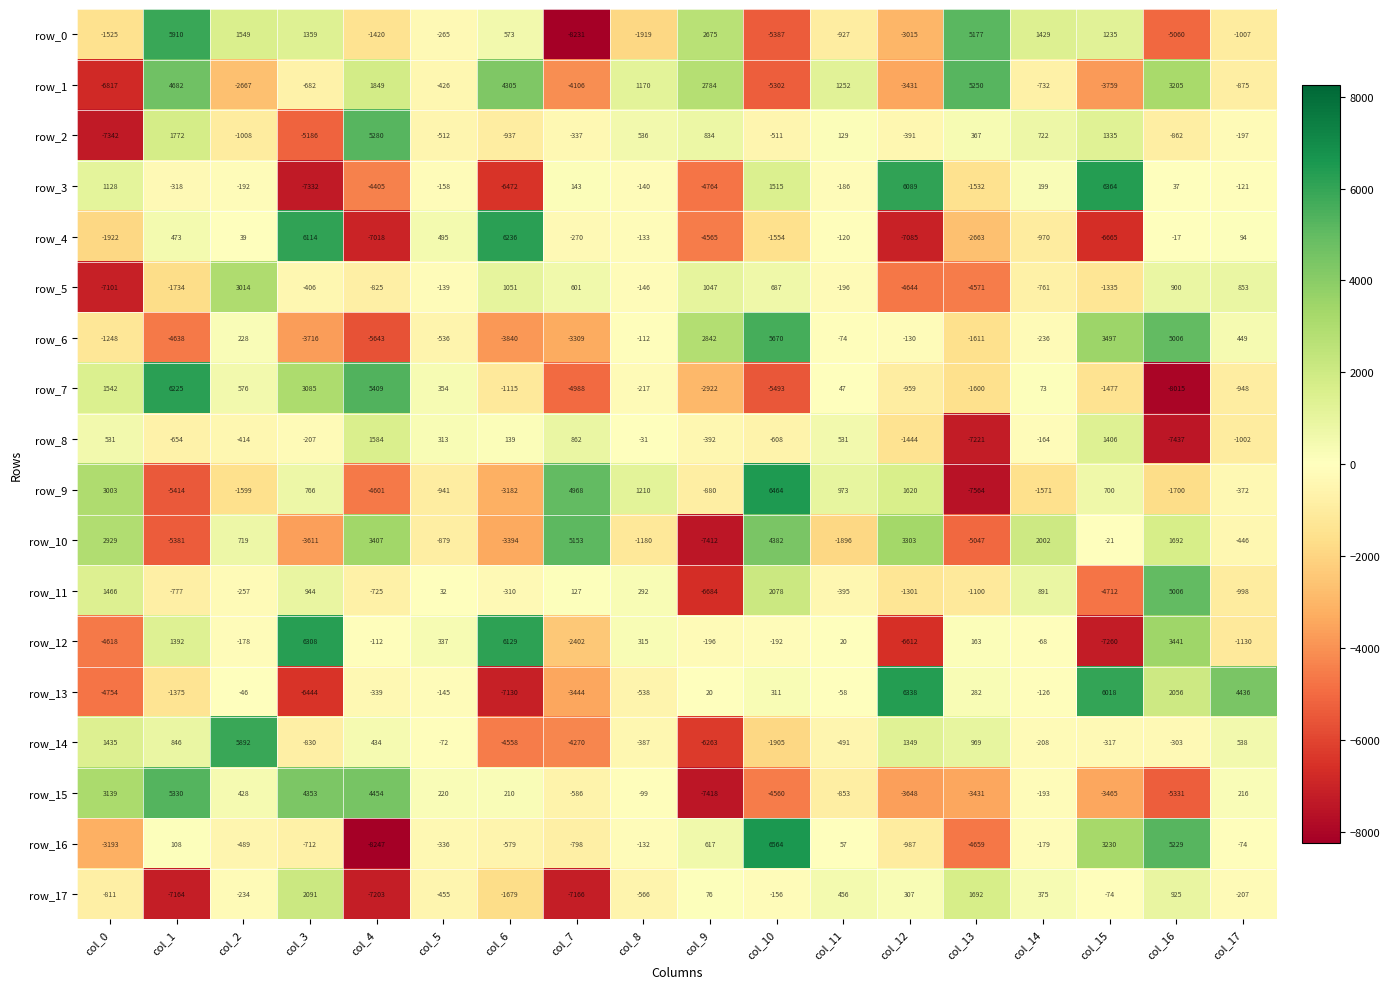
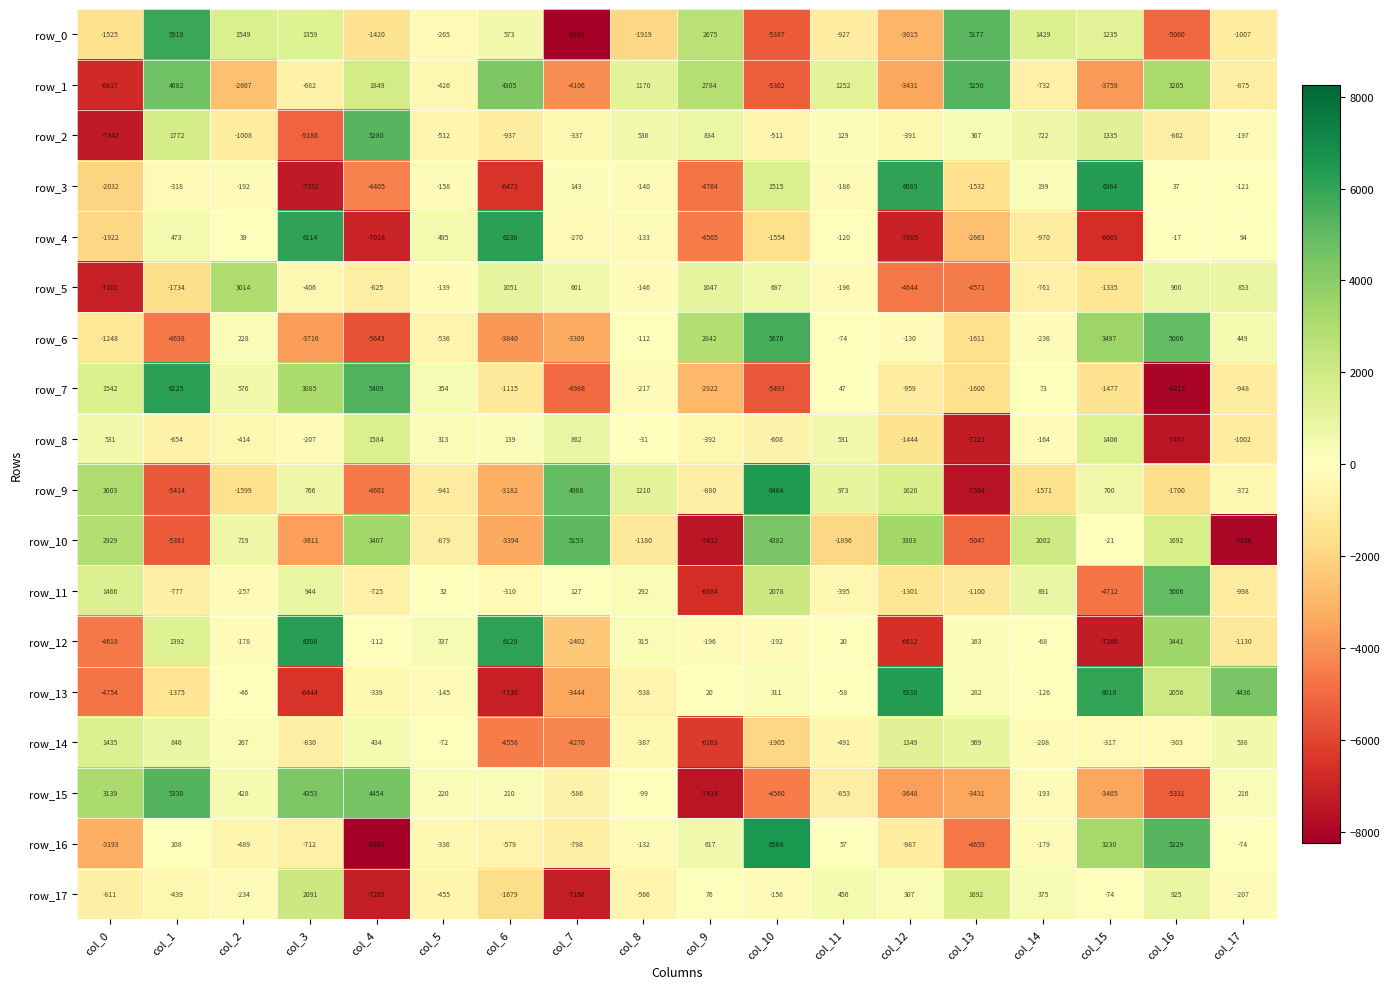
  {
    "row_3": {
-     "col_0": 1128,
+     "col_0": -2032,
      "col_1": -318,
      "col_2": -192,
      "col_3": -7332,
      "col_4": -4405,
      "col_5": -158,
      "col_6": -6472,
      "col_7": 143,
      "col_8": -140,
      "col_9": -4764,
      "col_10": 1515,
      "col_11": -186,
      "col_12": 6089,
      "col_13": -1532,
      "col_14": 199,
      "col_15": 6364,
      "col_16": 37,
      "col_17": -121
    },
    "row_10": {
      "col_0": 2929,
      "col_1": -5381,
      "col_2": 719,
      "col_3": -3611,
      "col_4": 3407,
      "col_5": -879,
      "col_6": -3394,
      "col_7": 5153,
      "col_8": -1180,
      "col_9": -7412,
      "col_10": 4382,
      "col_11": -1896,
      "col_12": 3303,
      "col_13": -5047,
      "col_14": 2002,
      "col_15": -21,
      "col_16": 1692,
-     "col_17": -446
+     "col_17": -7936
    },
    "row_14": {
      "col_0": 1435,
      "col_1": 846,
-     "col_2": 5892,
+     "col_2": 267,
      "col_3": -830,
      "col_4": 434,
      "col_5": -72,
      "col_6": -4558,
      "col_7": -4270,
      "col_8": -387,
      "col_9": -6263,
      "col_10": -1905,
      "col_11": -491,
      "col_12": 1349,
      "col_13": 969,
      "col_14": -208,
      "col_15": -317,
      "col_16": -303,
      "col_17": 538
    },
    "row_17": {
      "col_0": -811,
-     "col_1": -7164,
+     "col_1": -439,
      "col_2": -234,
      "col_3": 2091,
      "col_4": -7203,
      "col_5": -455,
      "col_6": -1679,
      "col_7": -7166,
      "col_8": -566,
      "col_9": 76,
      "col_10": -156,
      "col_11": 456,
      "col_12": 307,
      "col_13": 1692,
      "col_14": 375,
      "col_15": -74,
      "col_16": 925,
      "col_17": -207
    }
  }
